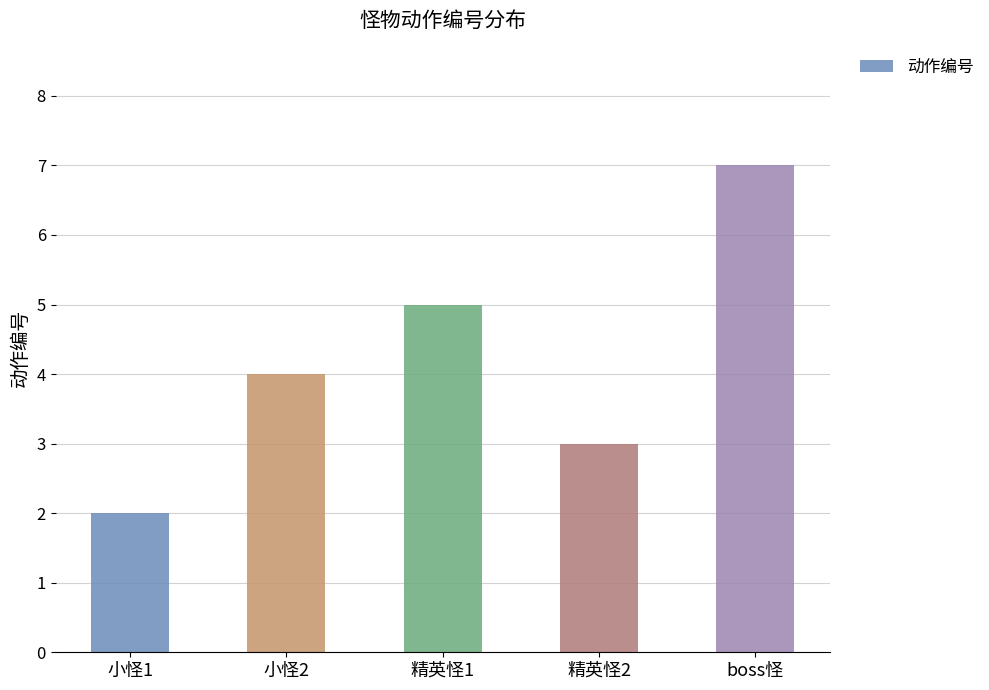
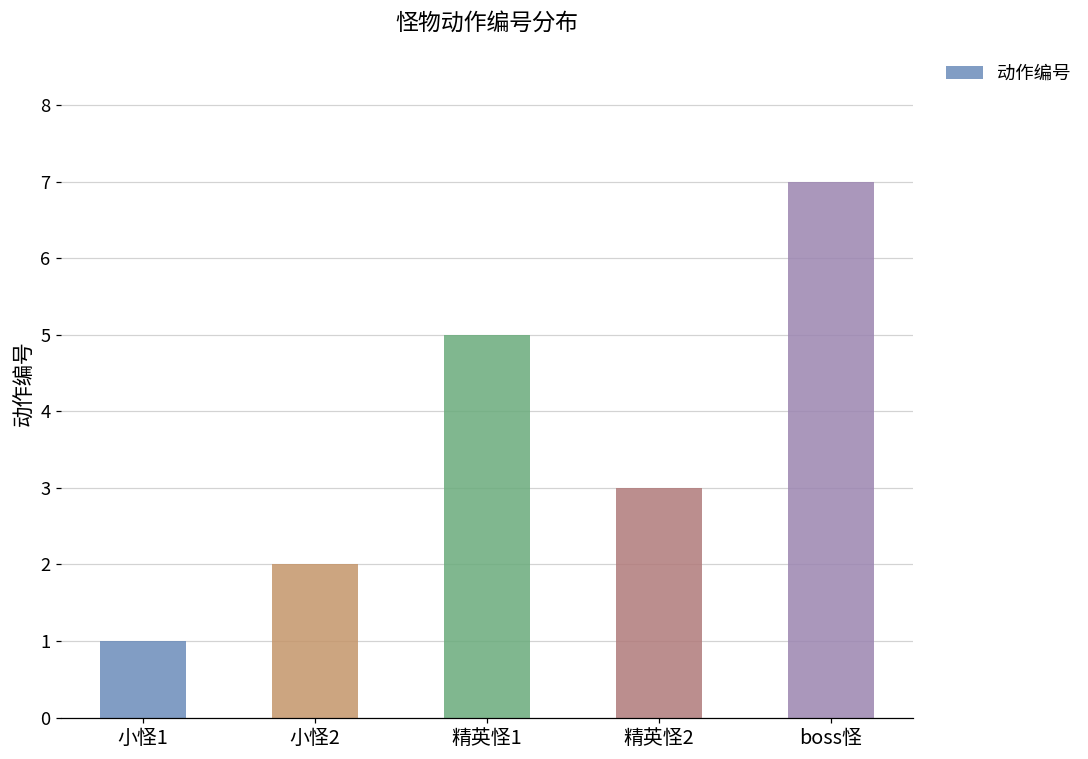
  {
-   "小怪1": 2,
-   "小怪2": 4,
+   "小怪1": 1,
+   "小怪2": 2,
    "精英怪1": 5,
    "精英怪2": 3,
    "boss怪": 7
  }
